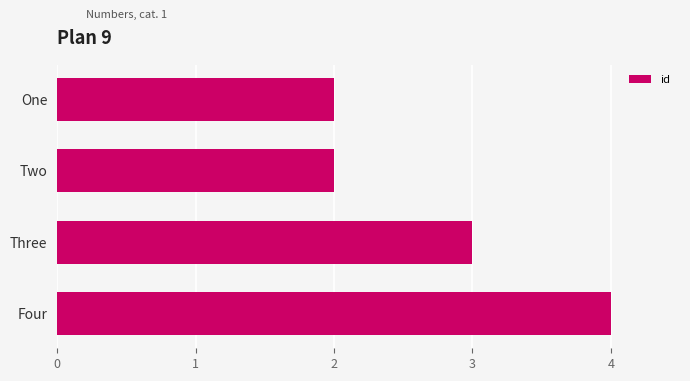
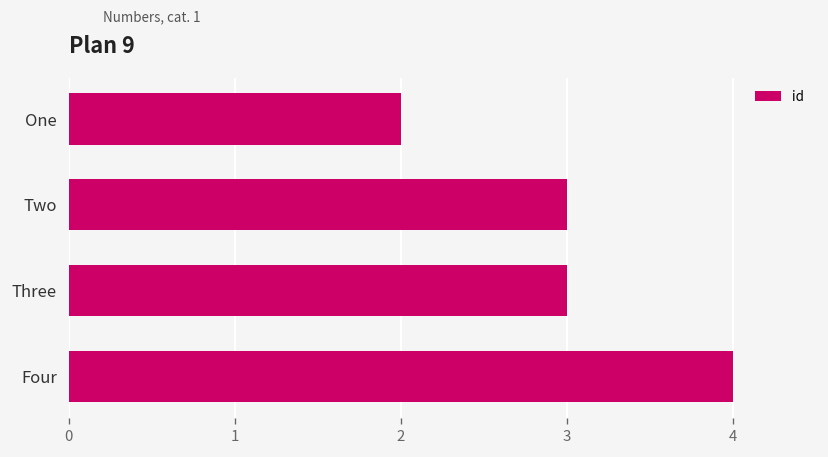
  {
    "One": 2,
-   "Two": 2,
+   "Two": 3,
    "Three": 3,
    "Four": 4
  }
